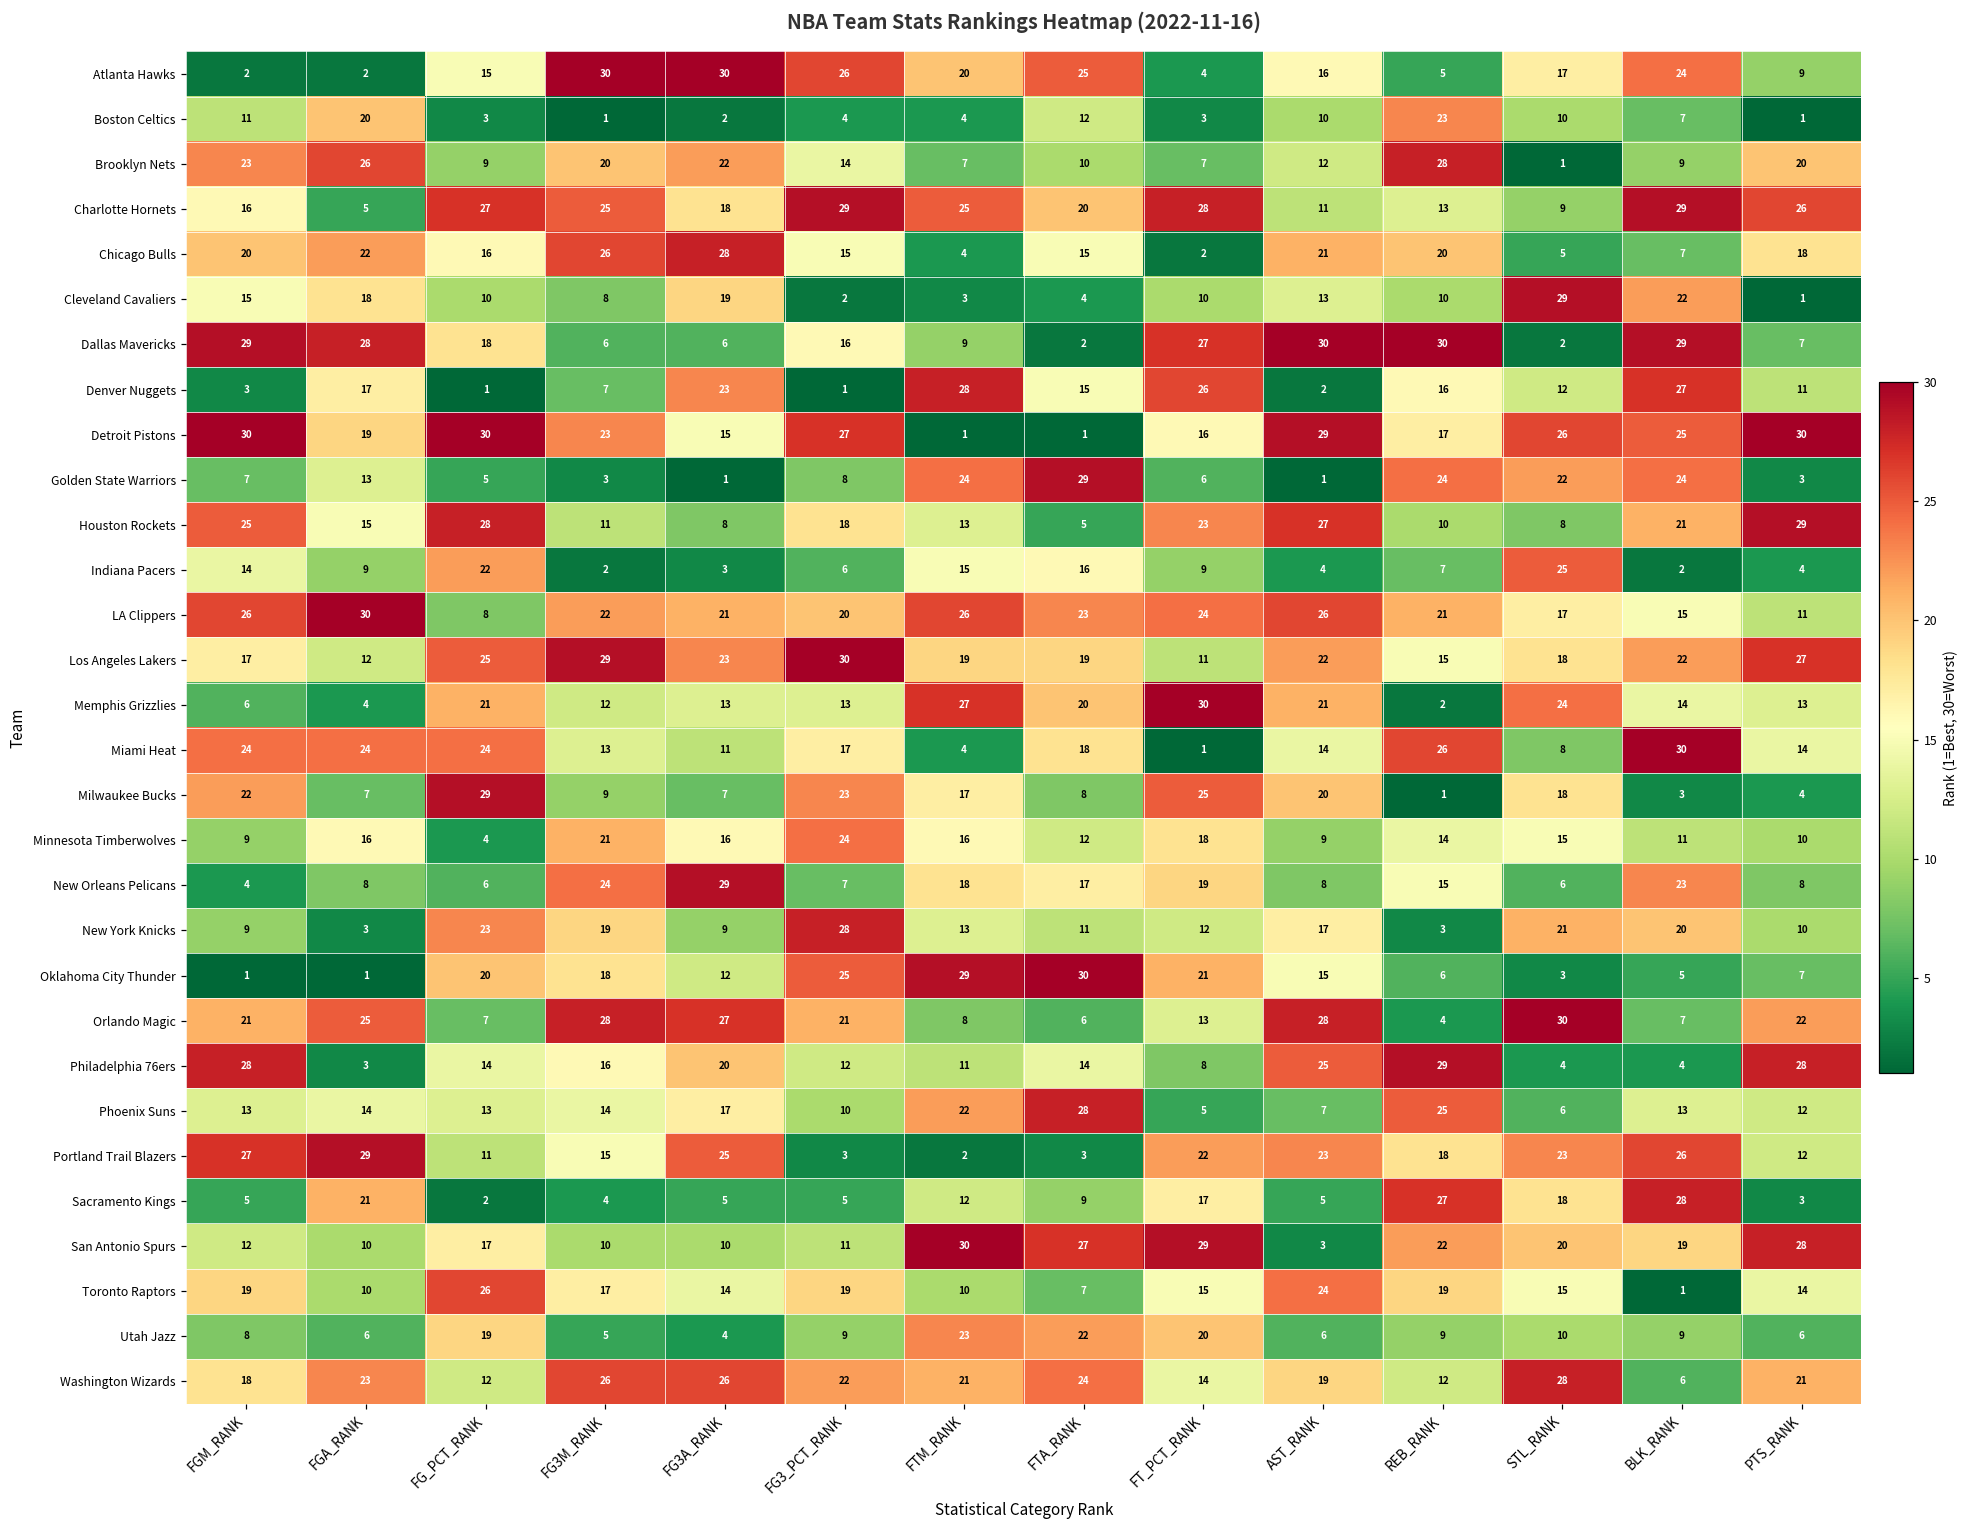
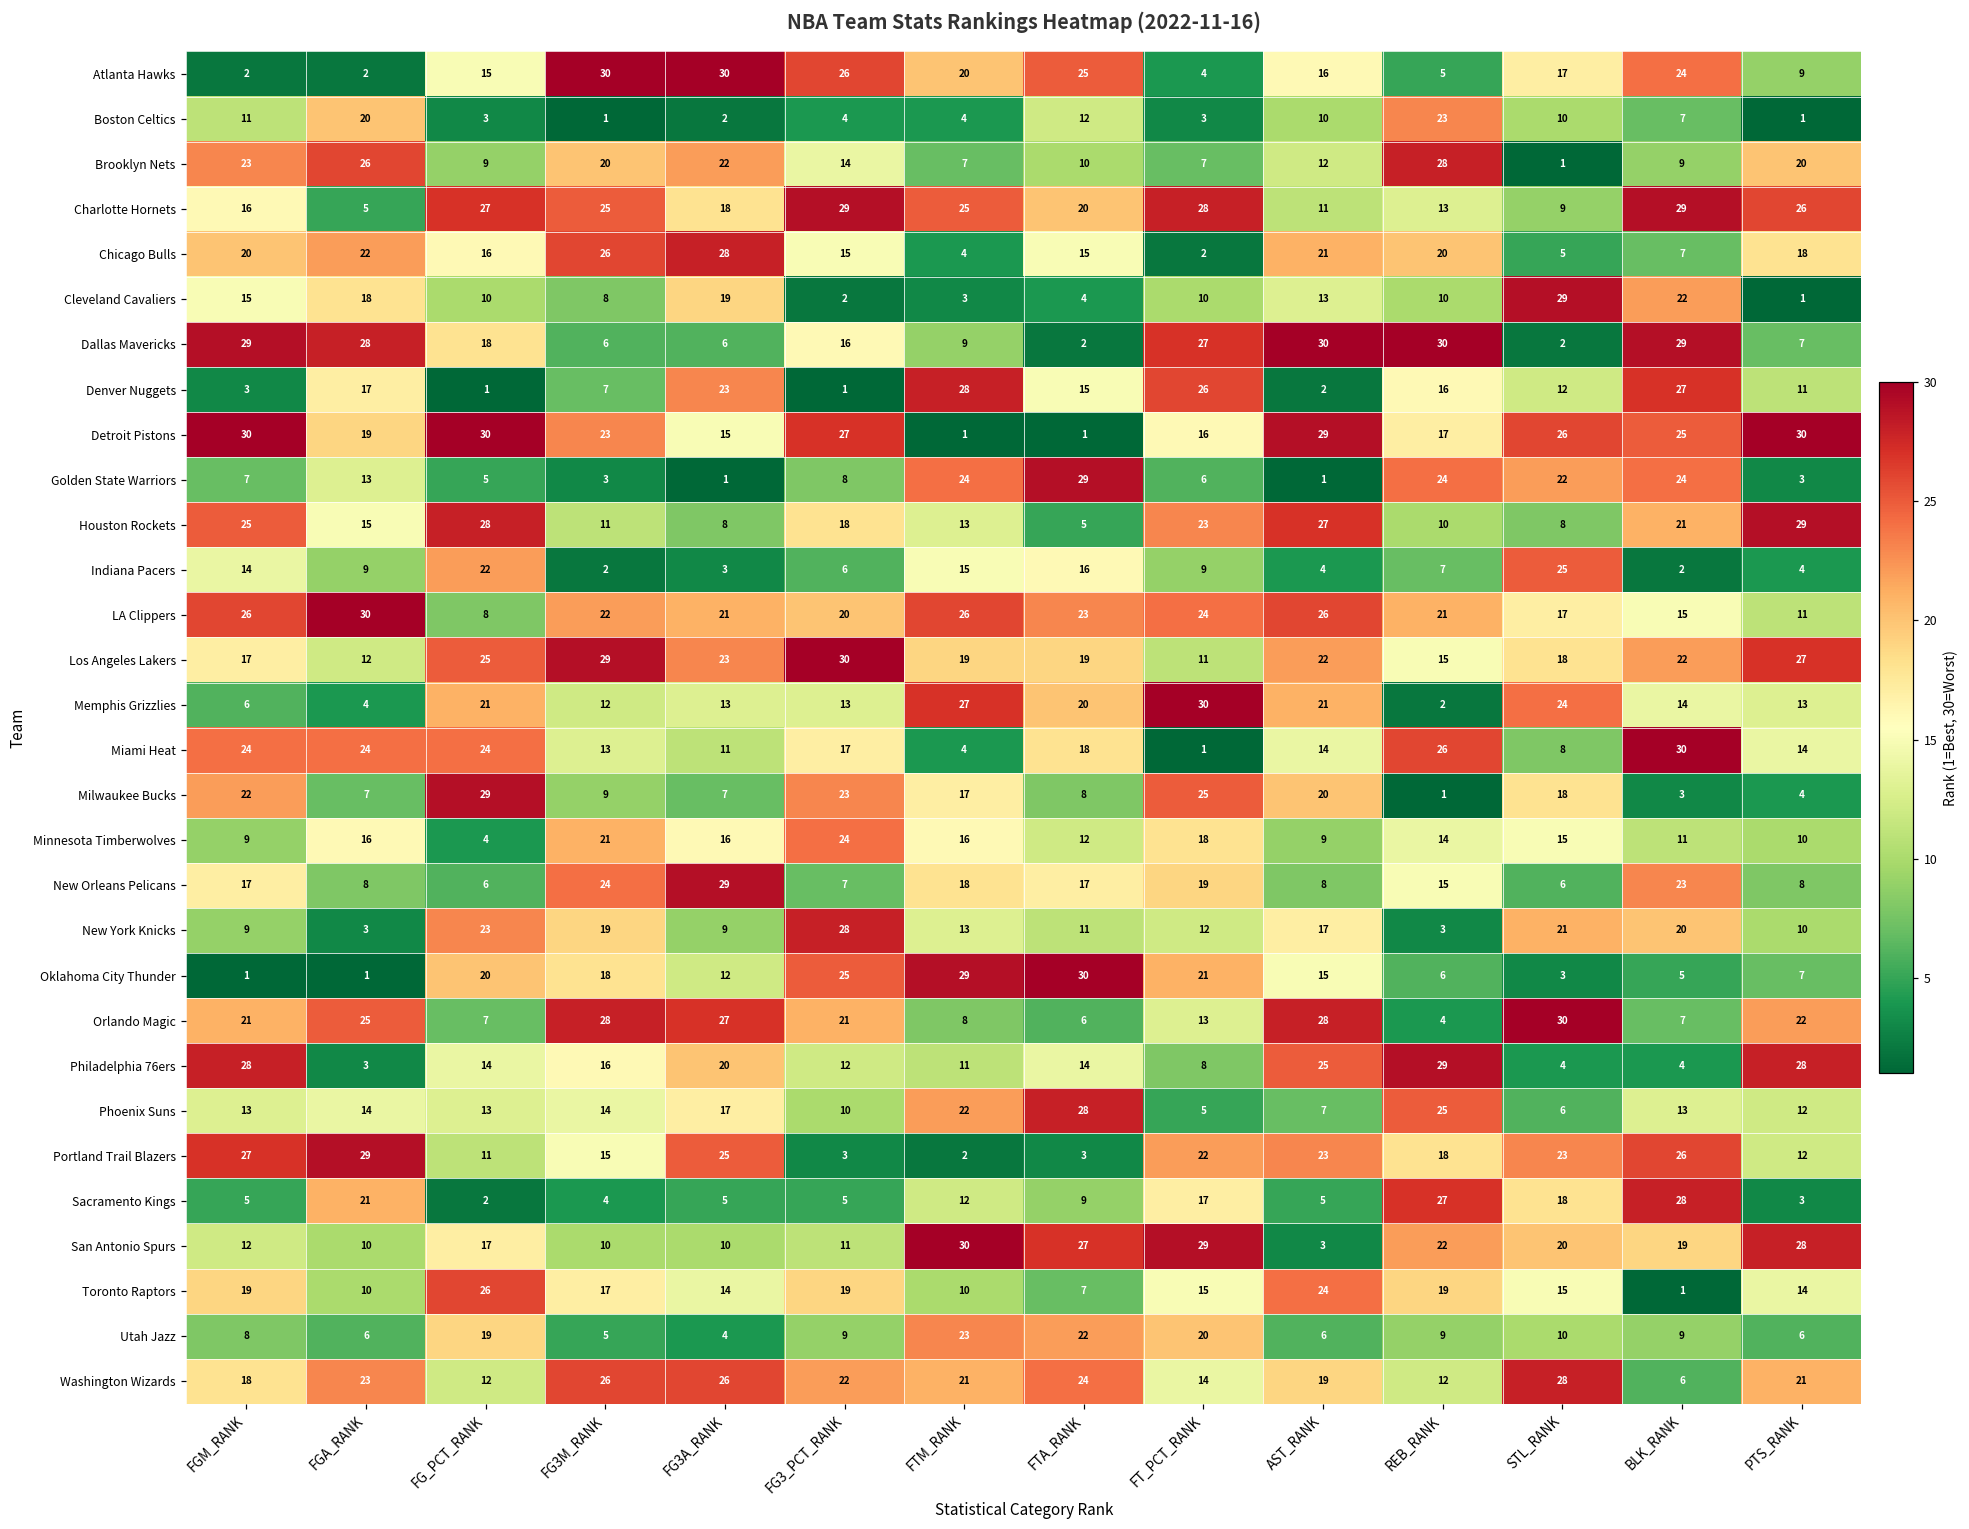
  {
    "New Orleans Pelicans": {
-     "FGM_RANK": 4,
+     "FGM_RANK": 17,
      "FGA_RANK": 8,
      "FG_PCT_RANK": 6,
      "FG3M_RANK": 24,
      "FG3A_RANK": 29,
      "FG3_PCT_RANK": 7,
      "FTM_RANK": 18,
      "FTA_RANK": 17,
      "FT_PCT_RANK": 19,
      "AST_RANK": 8,
      "REB_RANK": 15,
      "STL_RANK": 6,
      "BLK_RANK": 23,
      "PTS_RANK": 8
    }
  }
